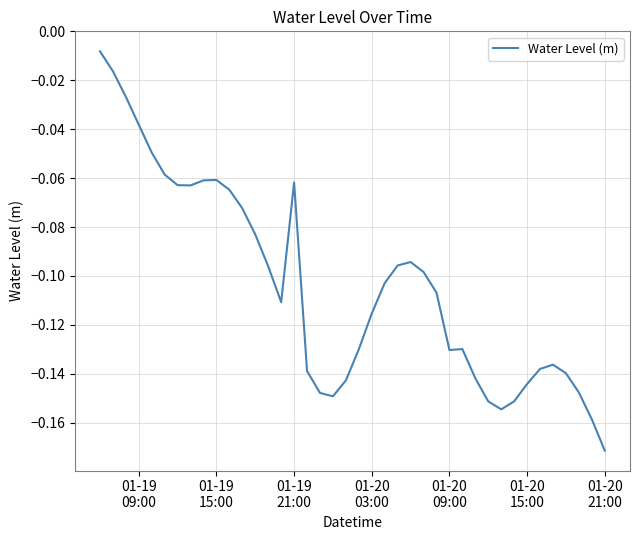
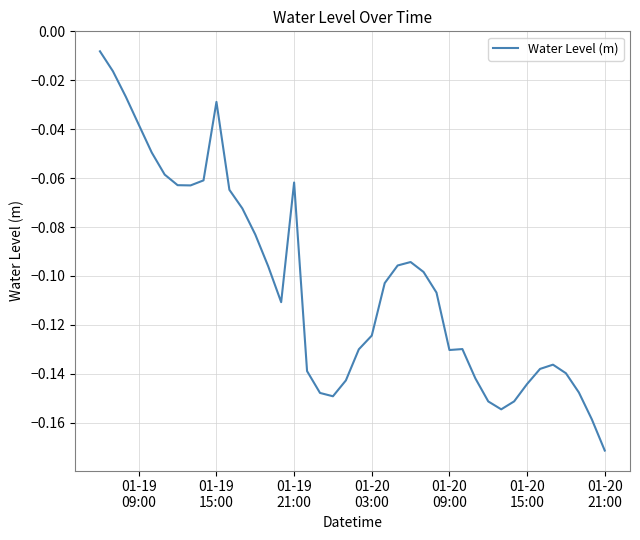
  {
    "01-19 09:00": -0.038,
-   "01-19 15:00": -0.061,
+   "01-19 15:00": -0.029,
    "01-19 21:00": -0.062,
-   "01-20 03:00": -0.115,
+   "01-20 03:00": -0.124,
    "01-20 09:00": -0.130,
    "01-20 15:00": -0.144,
    "01-20 21:00": -0.171
  }
